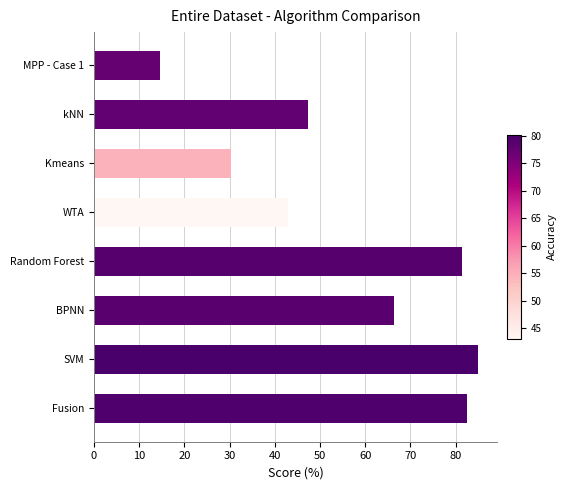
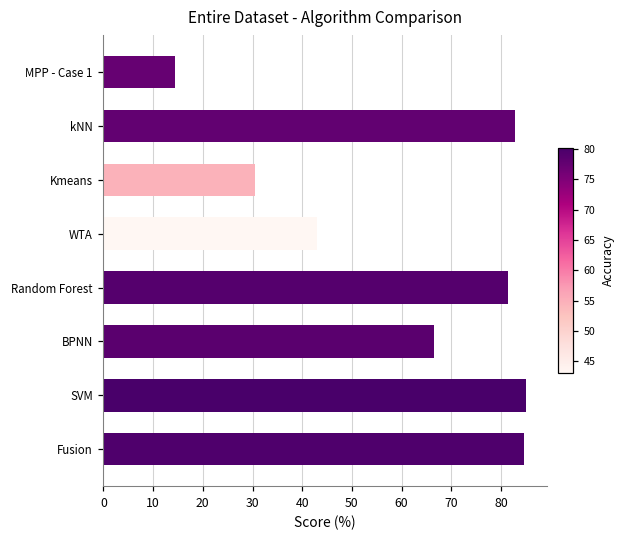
  {
    "MPP - Case 1": 15,
-   "kNN": 47,
+   "kNN": 83,
    "Kmeans": 30,
    "WTA": 43,
    "Random Forest": 81,
    "BPNN": 66,
    "SVM": 85,
-   "Fusion": 83
+   "Fusion": 85
  }
